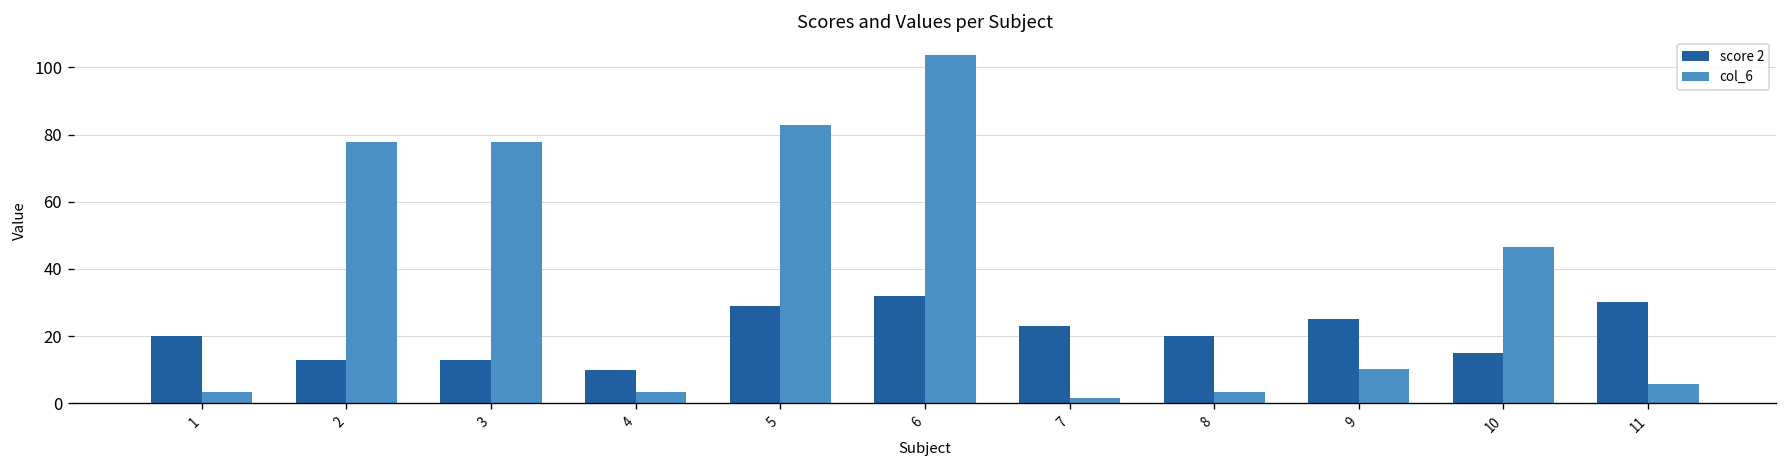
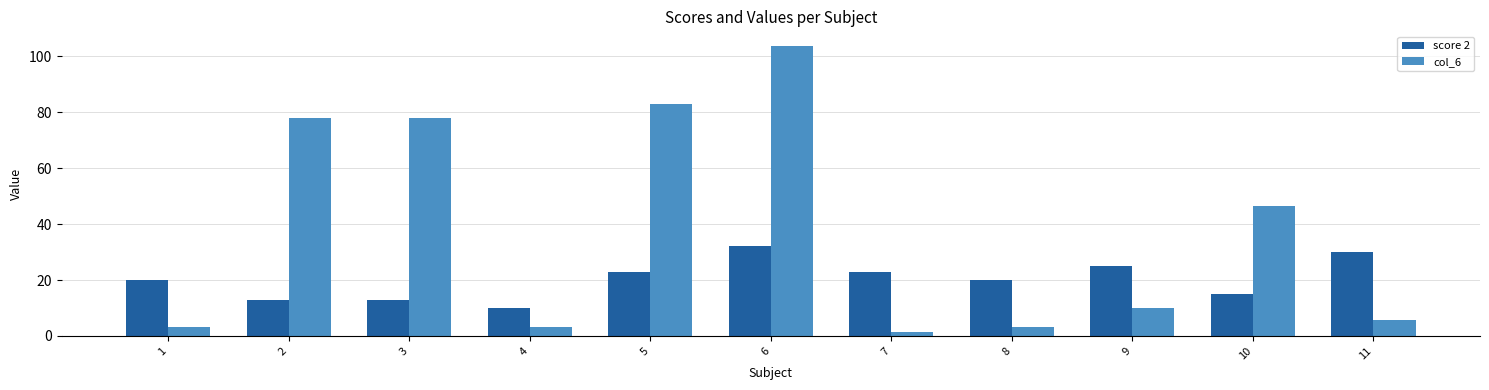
  {
    "score 2": {
      "1": 20,
      "2": 13,
      "3": 13,
      "4": 10,
-     "5": 29,
+     "5": 23,
      "6": 32,
      "7": 23,
      "8": 20,
      "9": 25,
      "10": 15,
      "11": 30
    },
    "col_6": {
      "1": 3,
      "2": 78,
      "3": 78,
      "4": 3,
      "5": 83,
      "6": 104,
      "7": 1,
      "8": 3,
      "9": 10,
      "10": 46,
      "11": 6
    }
  }
